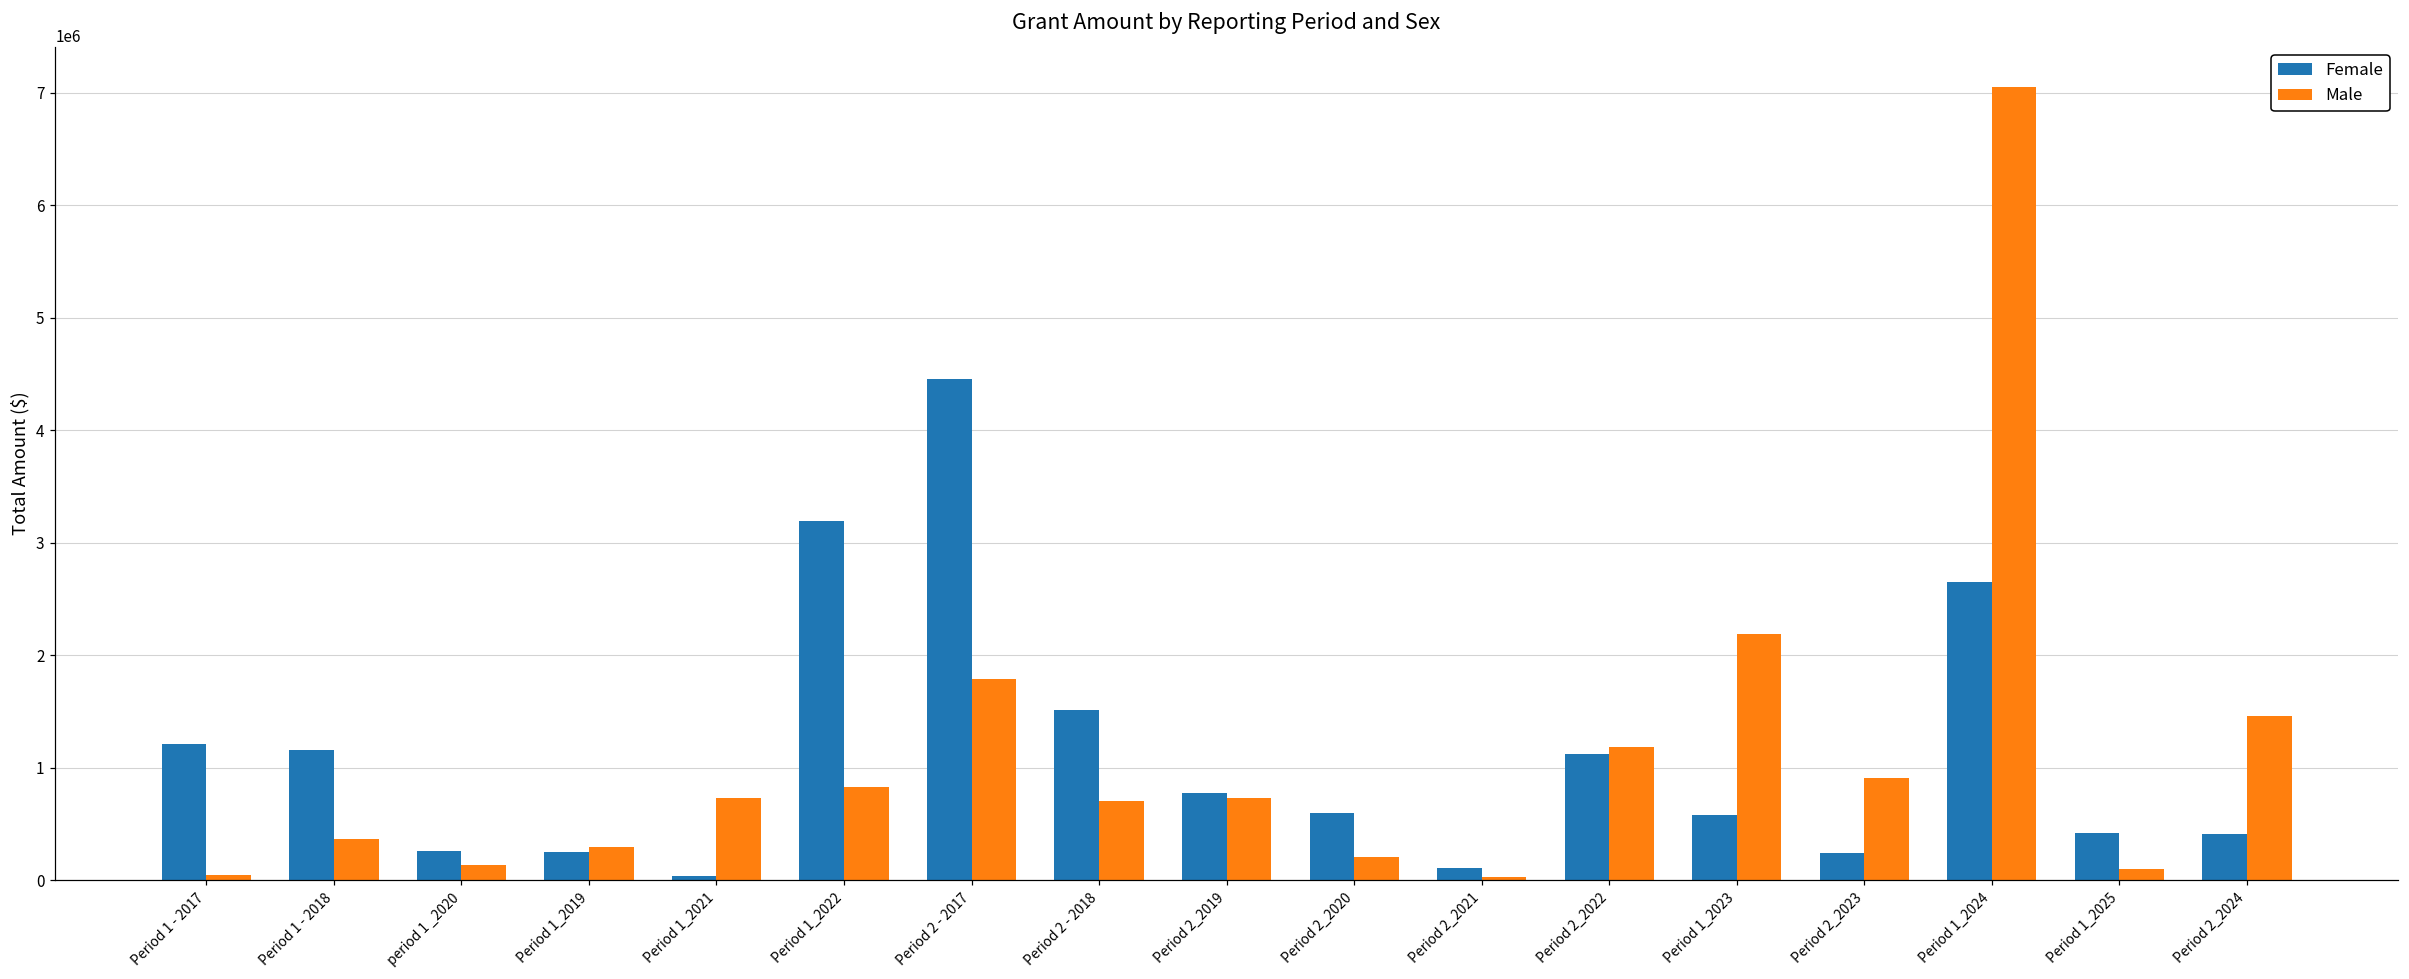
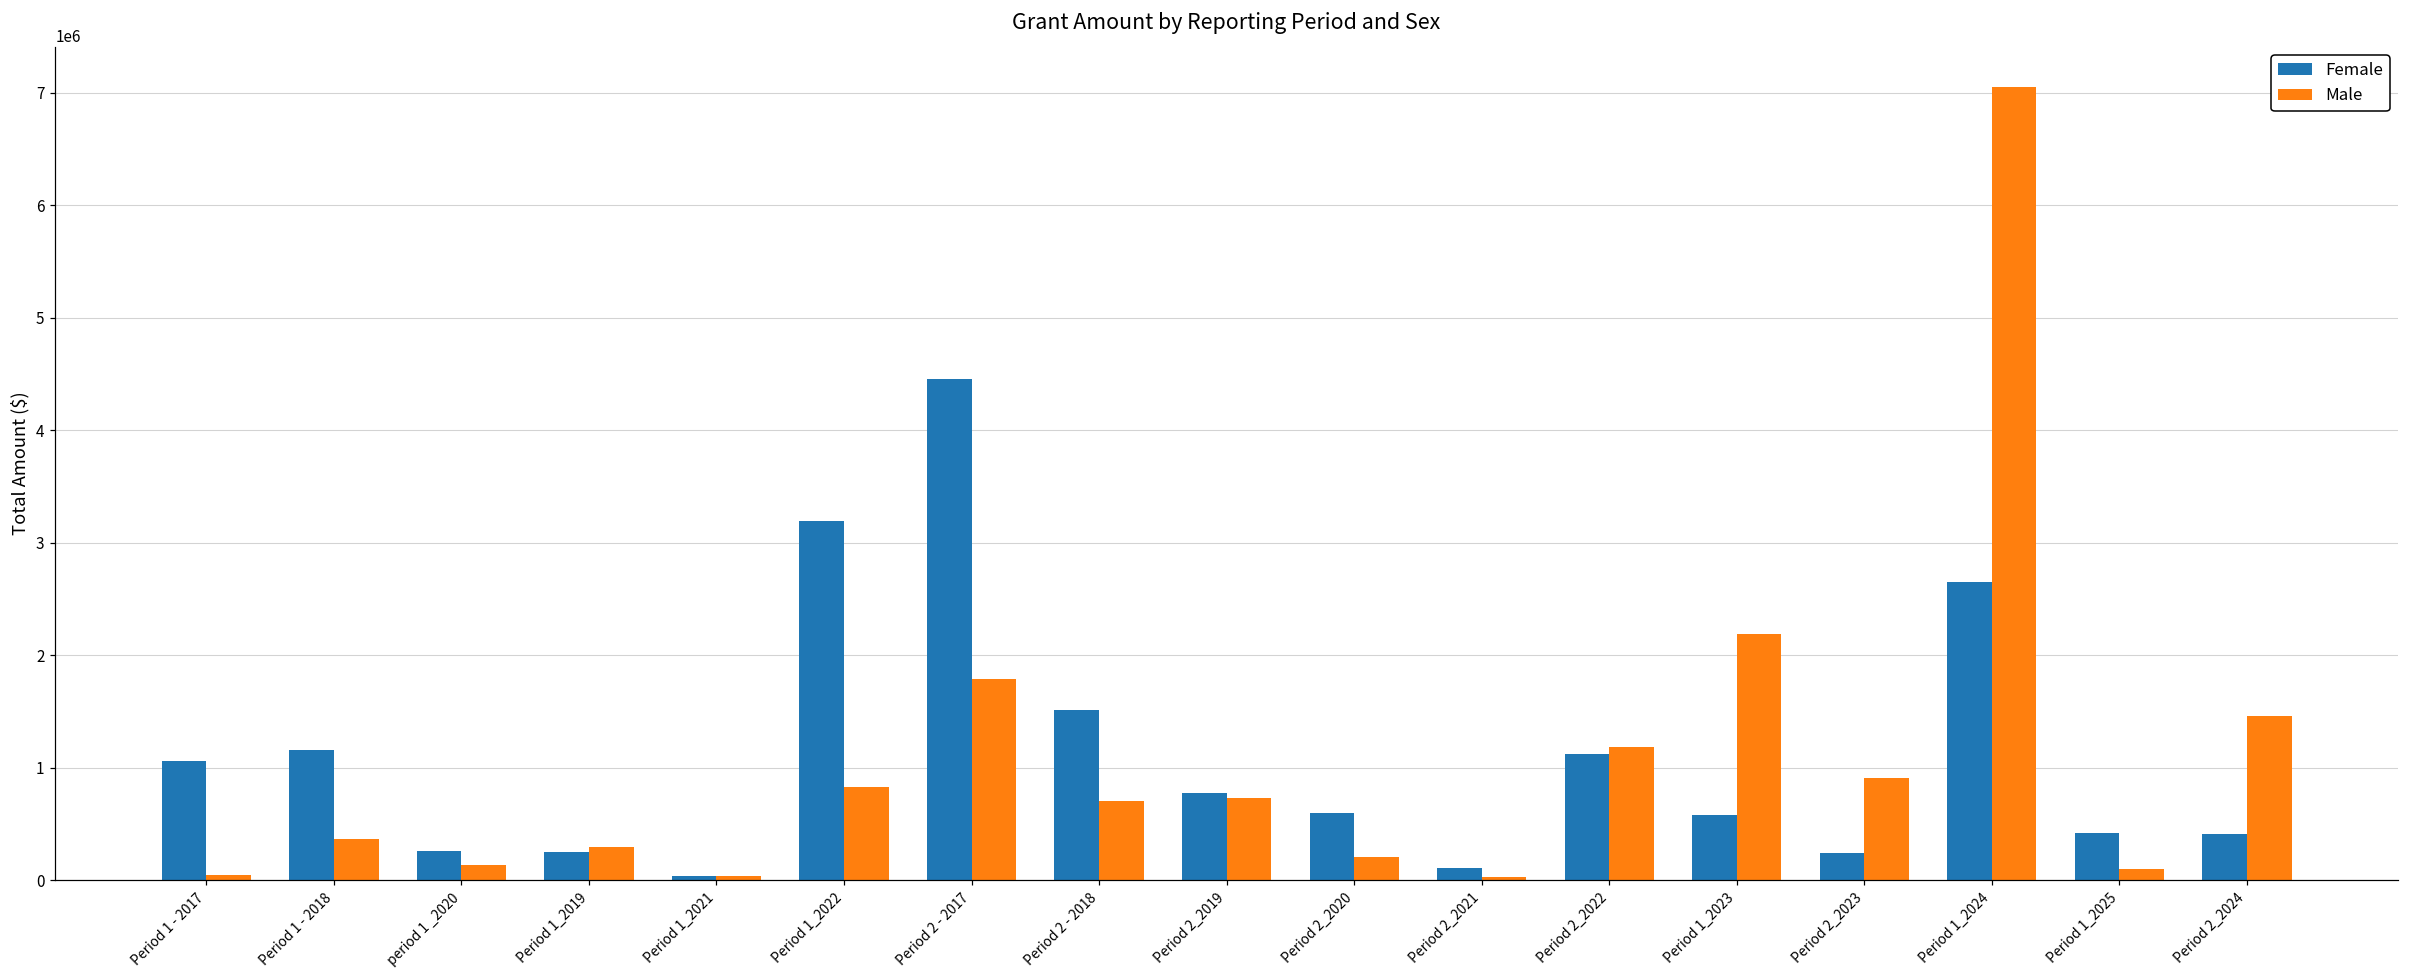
  {
    "Female": {
-     "Period 1 - 2017": 1210000,
+     "Period 1 - 2017": 1060000,
      "Period 1 - 2018": 1160000,
      "period 1 _2020": 260000,
      "Period 1_2019": 250000,
      "Period 1_2021": 40000,
      "Period 1_2022": 3200000,
      "Period 2 - 2017": 4450000,
      "Period 2 - 2018": 1510000,
      "Period 2_2019": 780000,
      "Period 2_2020": 600000,
      "Period 2_2021": 110000,
      "Period 2_2022": 1120000,
      "Period 1_2023": 580000,
      "Period 2_2023": 250000,
      "Period 1_2024": 2650000,
      "Period 1_2025": 420000,
      "Period 2_2024": 410000
    },
    "Male": {
      "Period 1 - 2017": 40000,
      "Period 1 - 2018": 360000,
      "period 1 _2020": 140000,
      "Period 1_2019": 300000,
-     "Period 1_2021": 730000,
+     "Period 1_2021": 40000,
      "Period 1_2022": 830000,
      "Period 2 - 2017": 1790000,
      "Period 2 - 2018": 700000,
      "Period 2_2019": 730000,
      "Period 2_2020": 210000,
      "Period 2_2021": 30000,
      "Period 2_2022": 1180000,
      "Period 1_2023": 2190000,
      "Period 2_2023": 910000,
      "Period 1_2024": 7050000,
      "Period 1_2025": 100000,
      "Period 2_2024": 1460000
    }
  }
